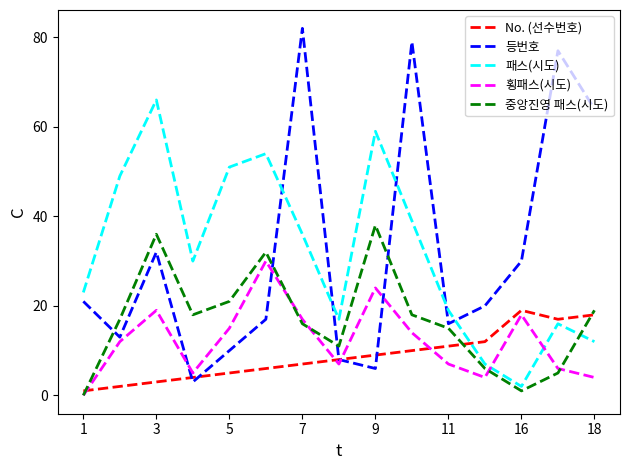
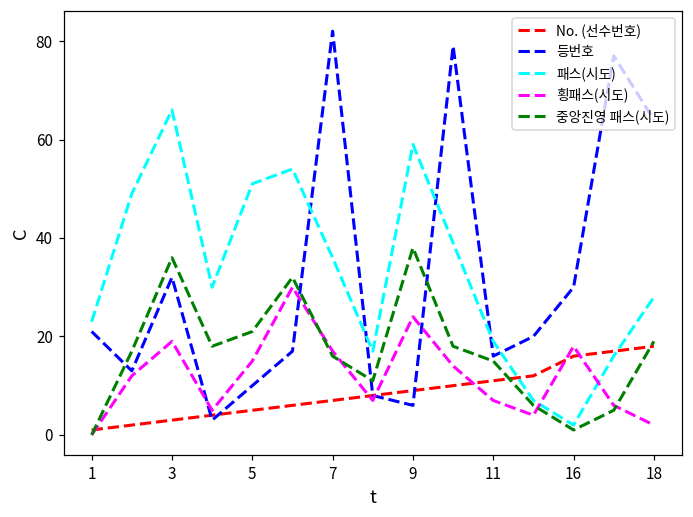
  {
    "No. (선수번호)": {
-     "16": 19,
+     "16": 16,
      "18": 18
    },
    "등번호": {
      "16": 30
    },
    "패스(시도)": {
      "16": 2,
-     "18": 12
+     "18": 28
    },
    "횡패스(시도)": {
      "16": 18,
-     "18": 4
+     "18": 2
    },
    "중앙진영 패스(시도)": {
      "16": 1,
      "18": 19
    }
  }
